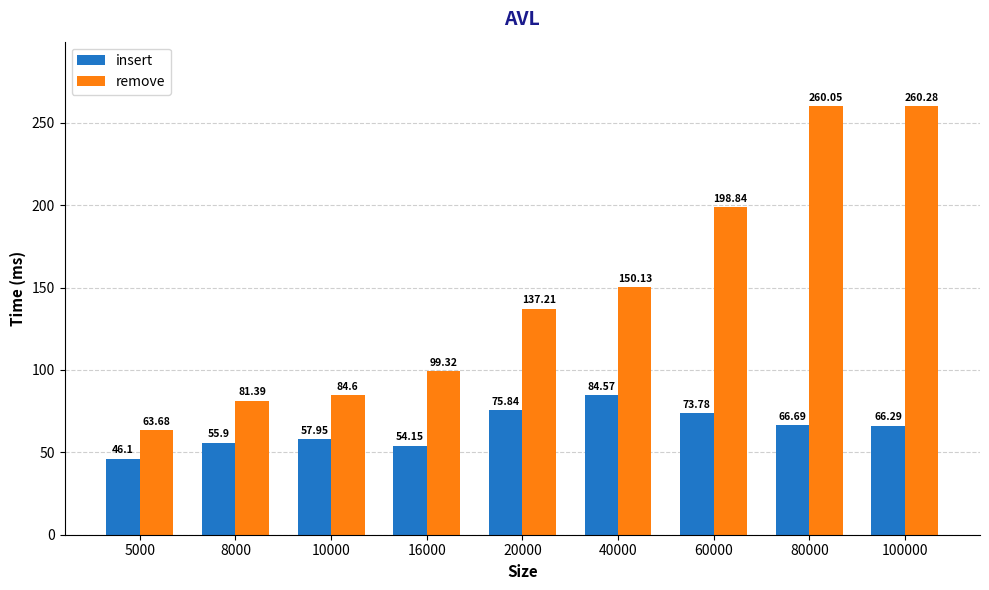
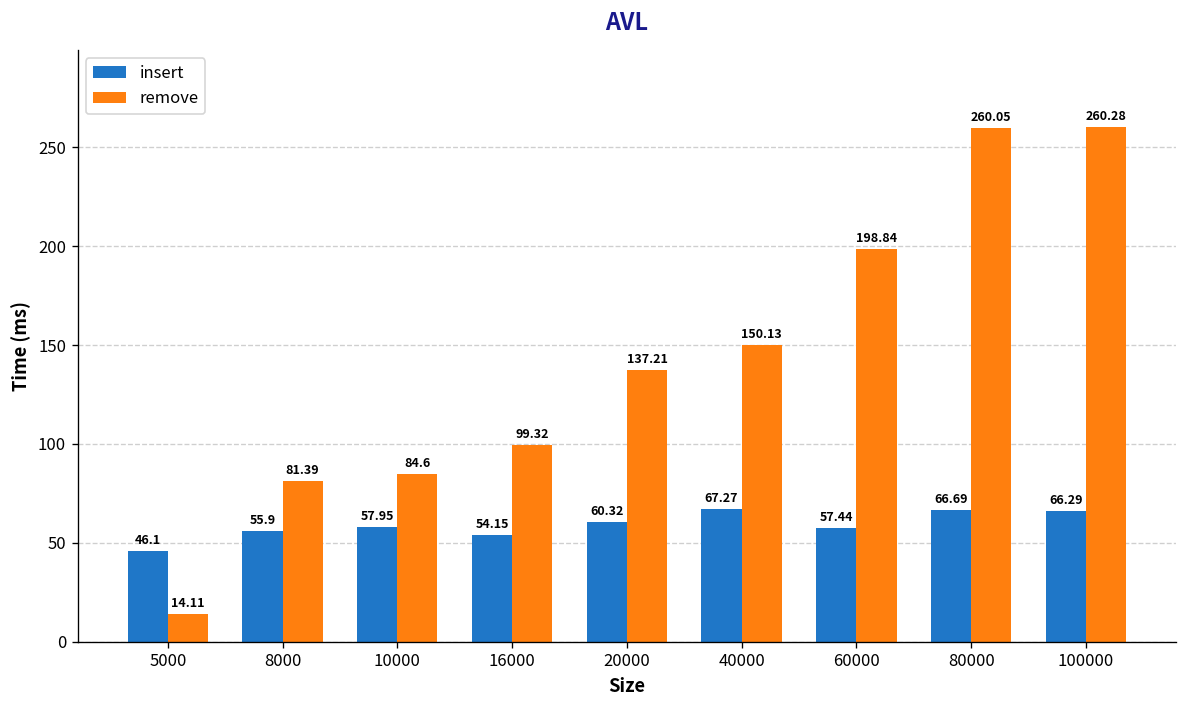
  {
    "insert": {
      "5000": 46.1,
      "8000": 55.9,
      "10000": 57.95,
      "16000": 54.15,
-     "20000": 75.84,
-     "40000": 84.57,
-     "60000": 73.78,
+     "20000": 60.32,
+     "40000": 67.27,
+     "60000": 57.44,
      "80000": 66.69,
      "100000": 66.29
    },
    "remove": {
-     "5000": 63.68,
+     "5000": 14.11,
      "8000": 81.39,
      "10000": 84.6,
      "16000": 99.32,
      "20000": 137.21,
      "40000": 150.13,
      "60000": 198.84,
      "80000": 260.05,
      "100000": 260.28
    }
  }
